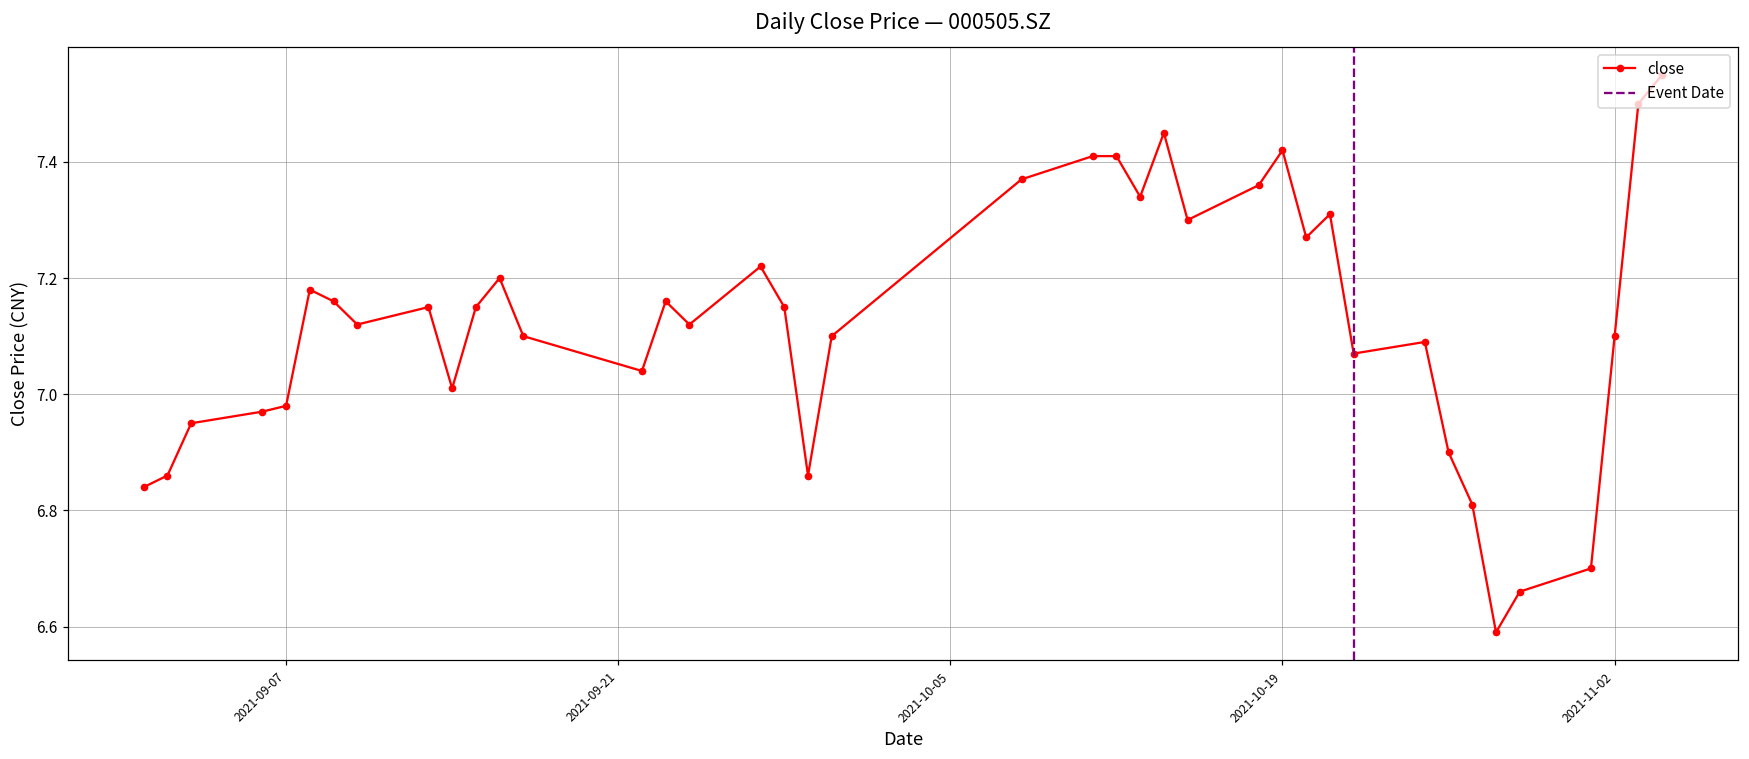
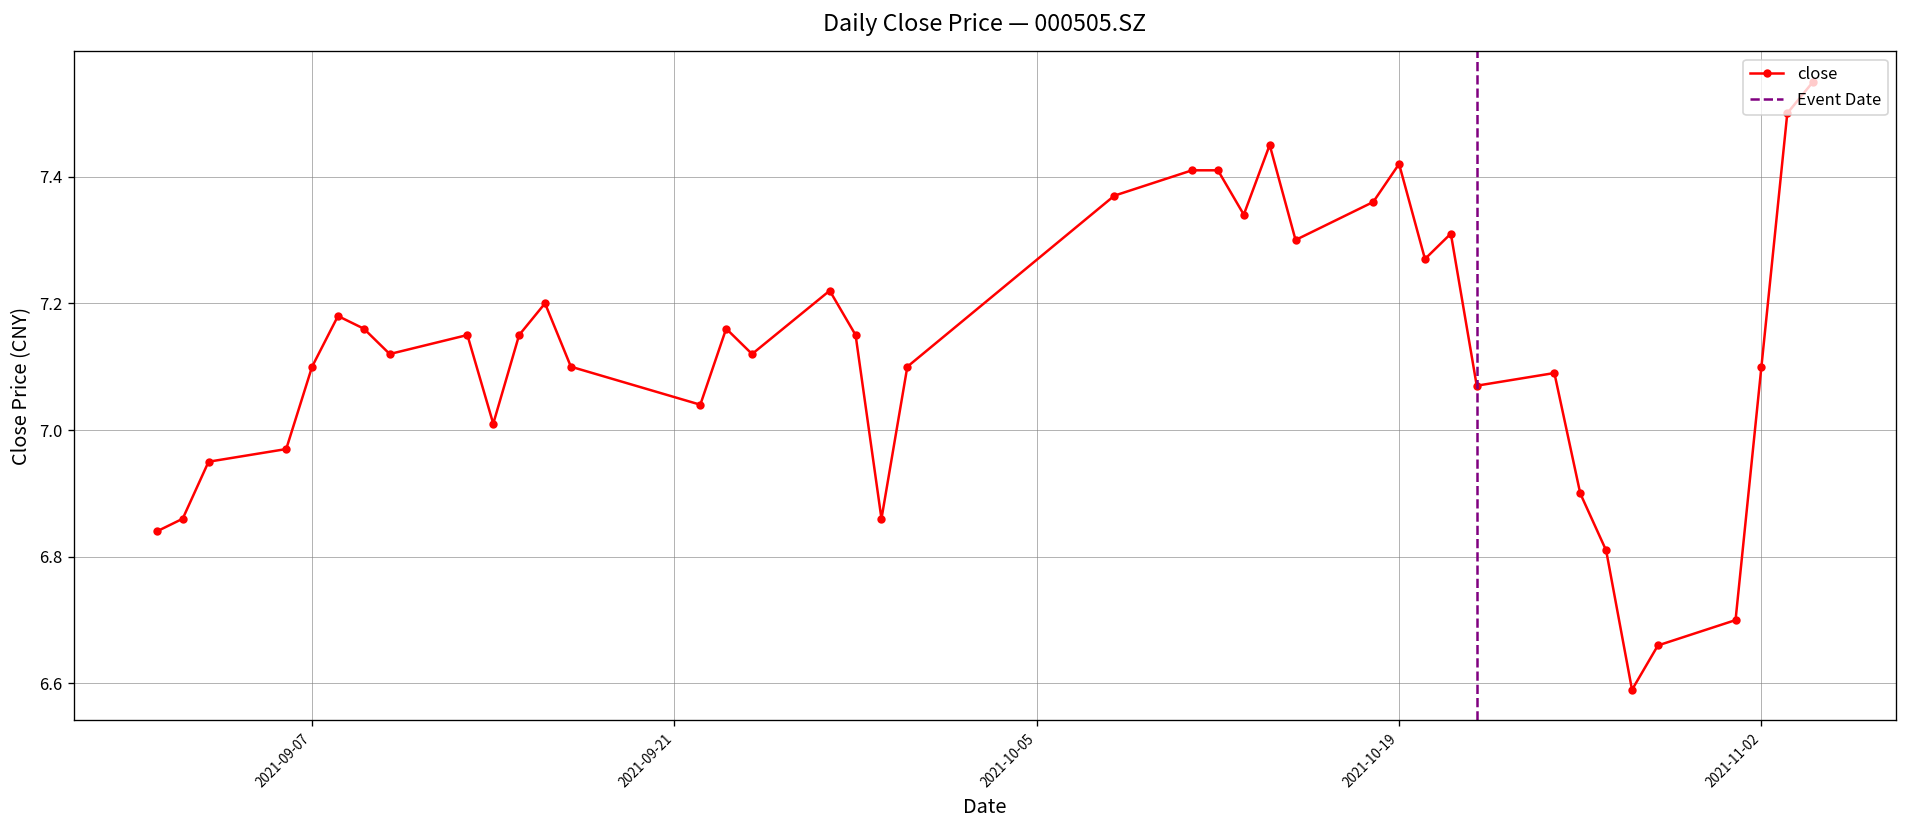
  {
-   "2021-09-07": 6.98,
+   "2021-09-07": 7.10,
    "2021-10-19": 7.42,
    "2021-11-02": 7.10
  }
